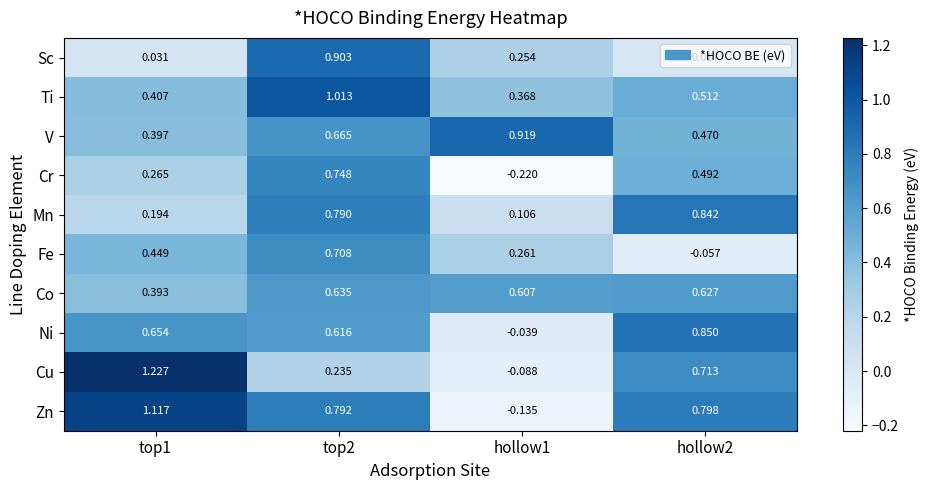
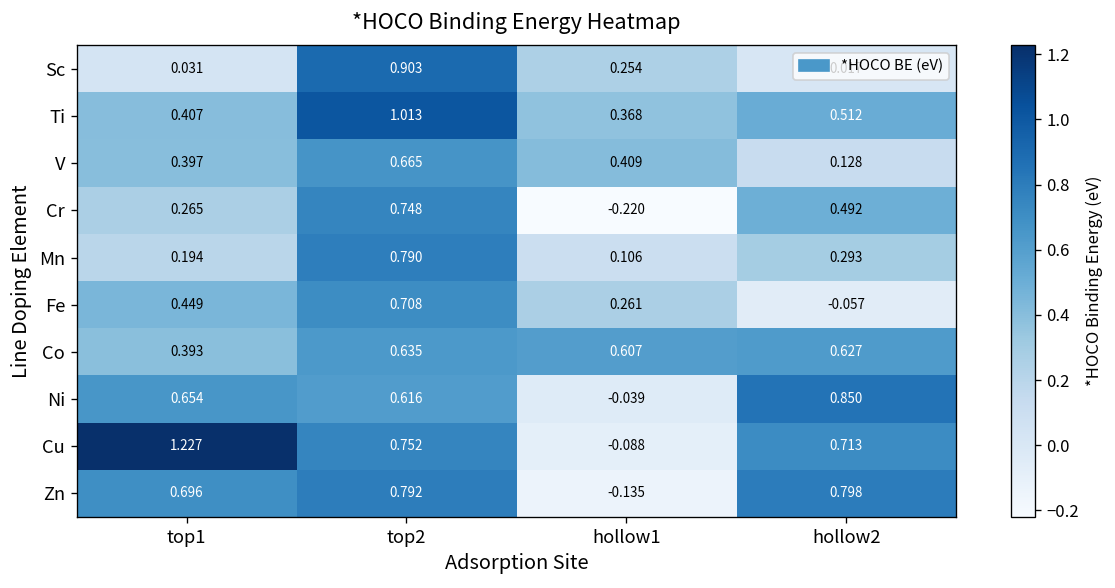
  {
    "Sc": {
      "top1": 0.031,
      "top2": 0.903,
      "hollow1": 0.254
    },
    "Ti": {
      "top1": 0.407,
      "top2": 1.013,
      "hollow1": 0.368,
      "hollow2": 0.512
    },
    "V": {
      "top1": 0.397,
      "top2": 0.665,
-     "hollow1": 0.919,
-     "hollow2": 0.470
+     "hollow1": 0.409,
+     "hollow2": 0.128
    },
    "Cr": {
      "top1": 0.265,
      "top2": 0.748,
      "hollow1": -0.220,
      "hollow2": 0.492
    },
    "Mn": {
      "top1": 0.194,
      "top2": 0.790,
      "hollow1": 0.106,
-     "hollow2": 0.842
+     "hollow2": 0.293
    },
    "Fe": {
      "top1": 0.449,
      "top2": 0.708,
      "hollow1": 0.261,
      "hollow2": -0.057
    },
    "Co": {
      "top1": 0.393,
      "top2": 0.635,
      "hollow1": 0.607,
      "hollow2": 0.627
    },
    "Ni": {
      "top1": 0.654,
      "top2": 0.616,
      "hollow1": -0.039,
      "hollow2": 0.850
    },
    "Cu": {
      "top1": 1.227,
-     "top2": 0.235,
+     "top2": 0.752,
      "hollow1": -0.088,
      "hollow2": 0.713
    },
    "Zn": {
-     "top1": 1.117,
+     "top1": 0.696,
      "top2": 0.792,
      "hollow1": -0.135,
      "hollow2": 0.798
    }
  }
